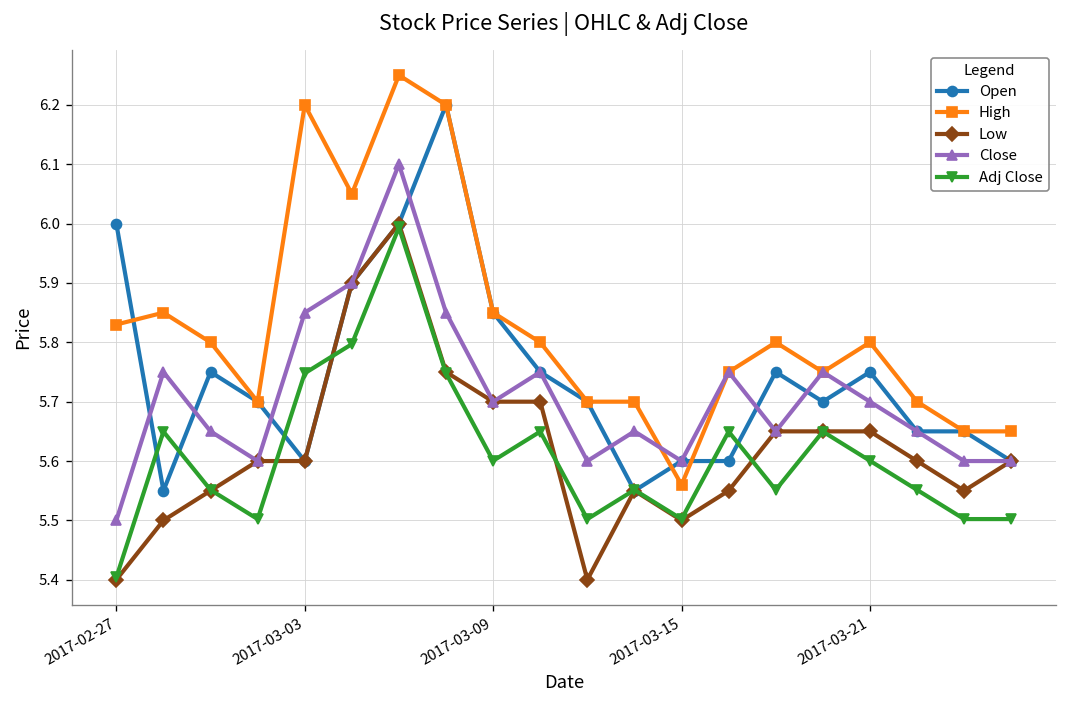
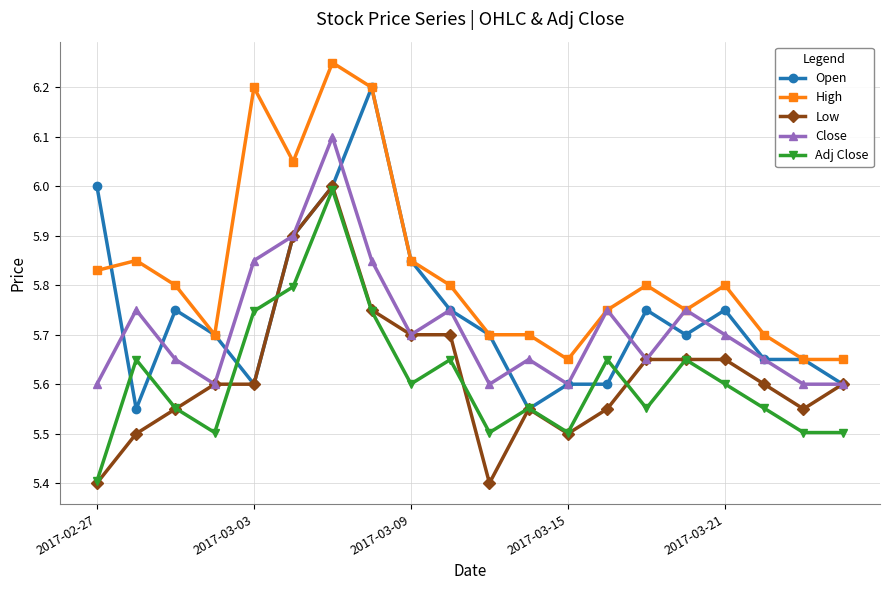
  {
    "Open": {
      "2017-02-27": 6.00,
      "2017-03-21": 5.75
    },
    "High": {
      "2017-02-27": 5.83,
      "2017-03-03": 6.20,
-     "2017-03-15": 5.56,
+     "2017-03-15": 5.65,
      "2017-03-21": 5.80
    },
    "Low": {
      "2017-03-21": 5.65
    },
    "Close": {
-     "2017-02-27": 5.5,
+     "2017-02-27": 5.6,
      "2017-03-03": 5.85,
      "2017-03-21": 5.7
    },
    "Adj Close": {
      "2017-03-03": 5.75,
      "2017-03-09": 5.60,
      "2017-03-21": 5.60
    }
  }
